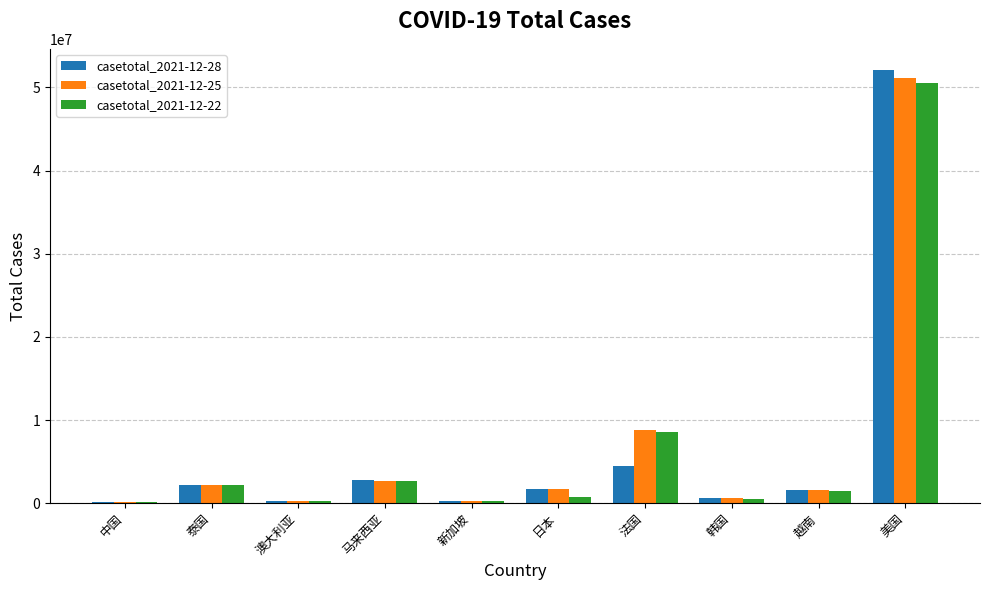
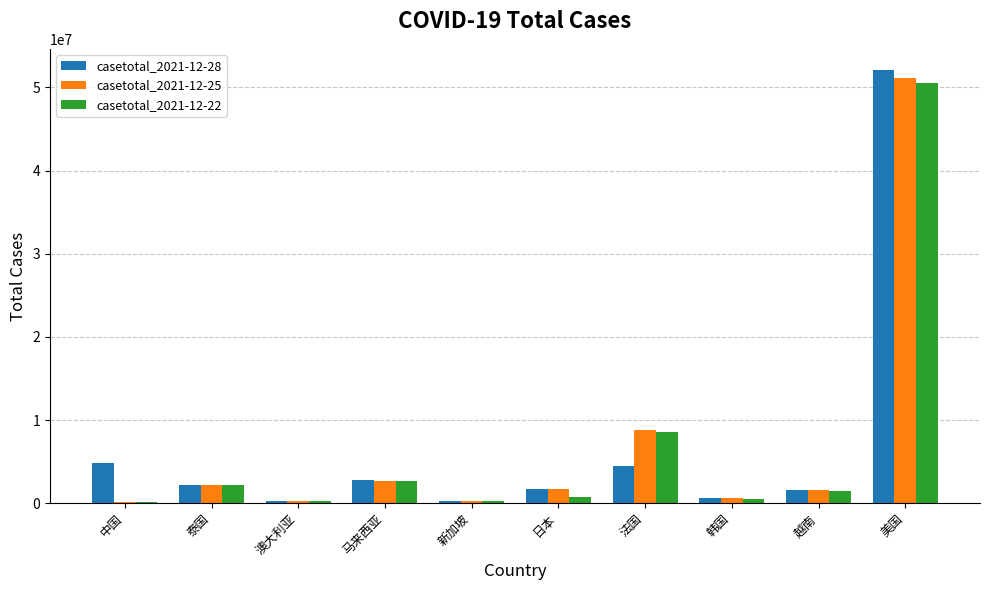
  {
    "casetotal_2021-12-28": {
-     "中国": 0,
+     "中国": 5000000,
      "泰国": 2000000,
      "马来西亚": 3000000,
      "日本": 2000000,
      "法国": 4000000,
      "韩国": 1000000,
      "越南": 2000000,
      "美国": 52000000
    },
    "casetotal_2021-12-25": {
      "泰国": 2000000,
      "马来西亚": 3000000,
      "日本": 2000000,
      "法国": 9000000,
      "韩国": 1000000,
      "越南": 2000000,
      "美国": 51000000
    },
    "casetotal_2021-12-22": {
      "泰国": 2000000,
      "马来西亚": 3000000,
      "日本": 1000000,
      "法国": 9000000,
      "韩国": 1000000,
      "越南": 2000000,
      "美国": 51000000
    }
  }
